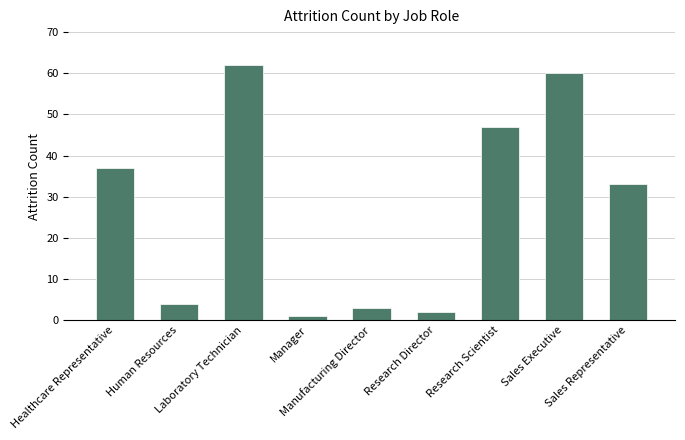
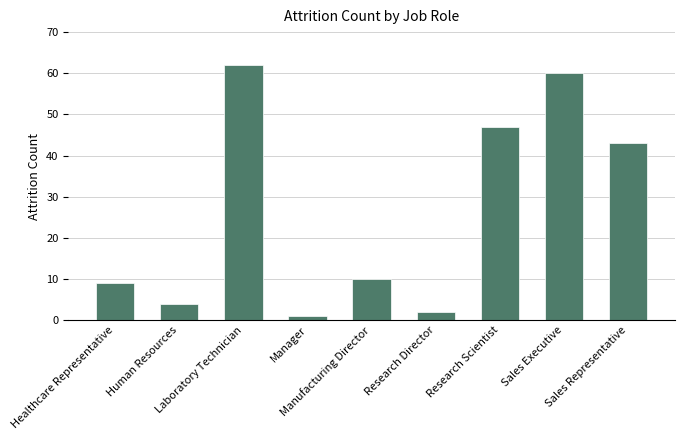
  {
-   "Healthcare Representative": 37,
+   "Healthcare Representative": 9,
    "Human Resources": 4,
    "Laboratory Technician": 62,
    "Manager": 1,
-   "Manufacturing Director": 3,
+   "Manufacturing Director": 10,
    "Research Director": 2,
    "Research Scientist": 47,
    "Sales Executive": 60,
-   "Sales Representative": 33
+   "Sales Representative": 43
  }
